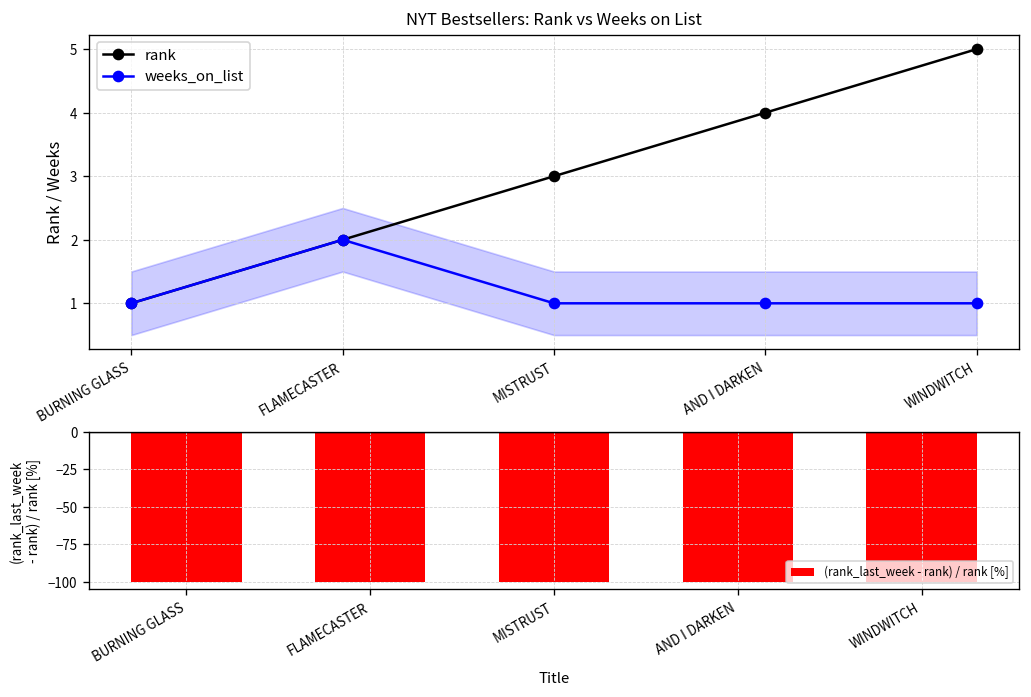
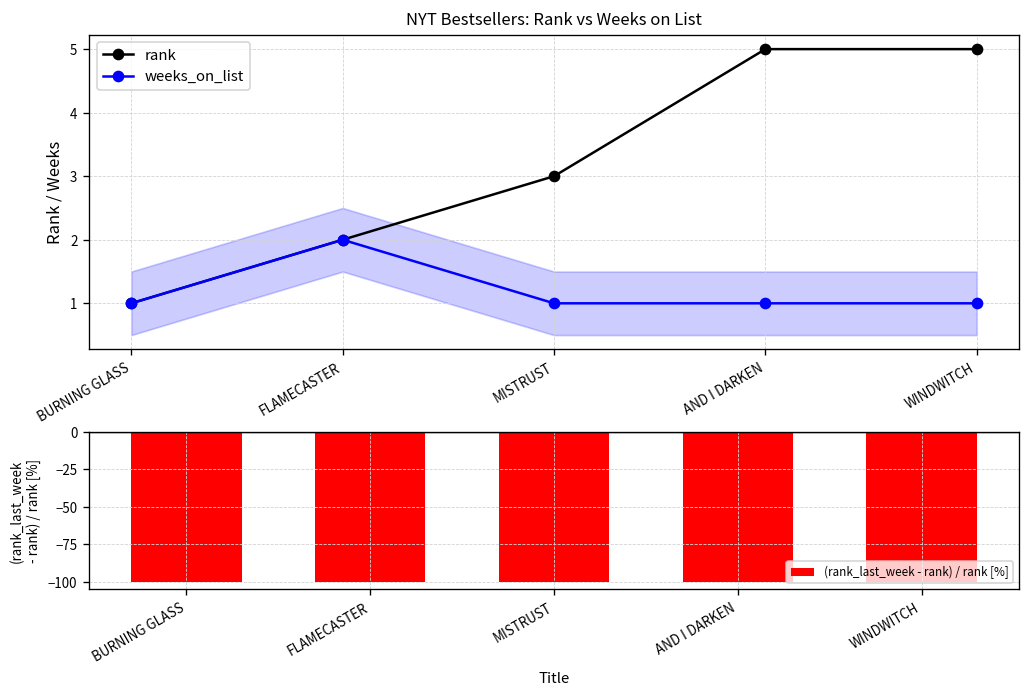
  {
    "NYT Bestsellers: Rank vs Weeks on List": {
      "rank": {
        "MISTRUST": 3,
-       "AND I DARKEN": 4,
+       "AND I DARKEN": 5,
        "WINDWITCH": 5
      }
    }
  }
